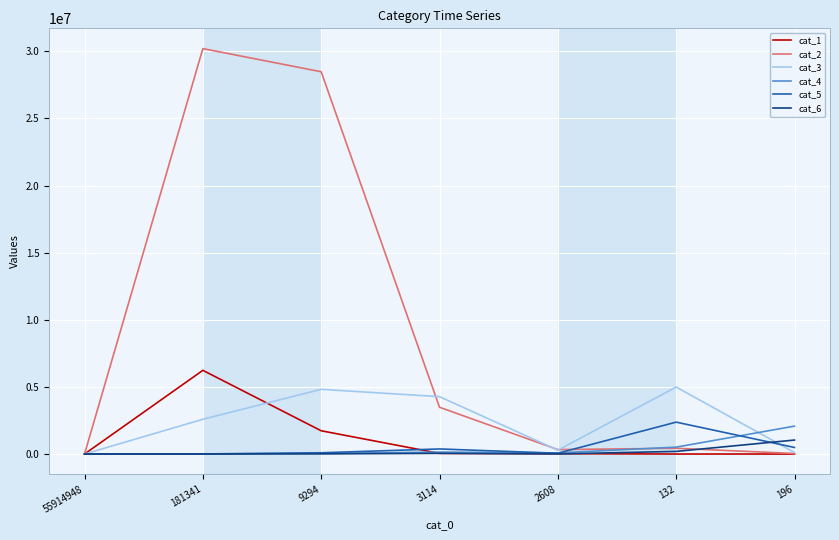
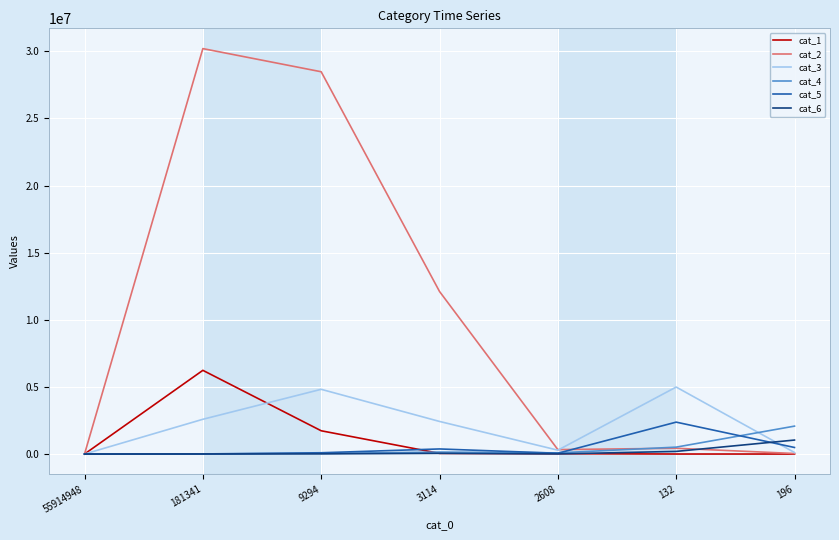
  {
    "cat_1": {
      "181341": 6200000,
      "9294": 1700000,
      "132": 0
    },
    "cat_2": {
      "181341": 30200000,
      "9294": 28500000,
-     "3114": 3500000
+     "3114": 12100000
    },
    "cat_3": {
      "181341": 2600000,
      "9294": 4800000,
-     "3114": 4300000,
+     "3114": 2400000,
      "132": 5000000
    },
    "cat_4": {
      "196": 2100000
    }
  }
